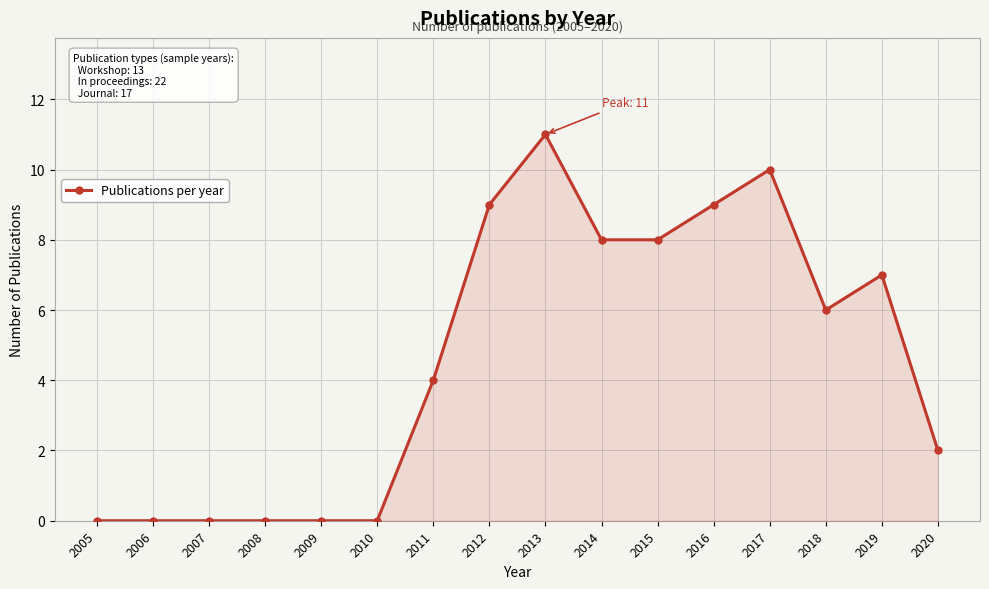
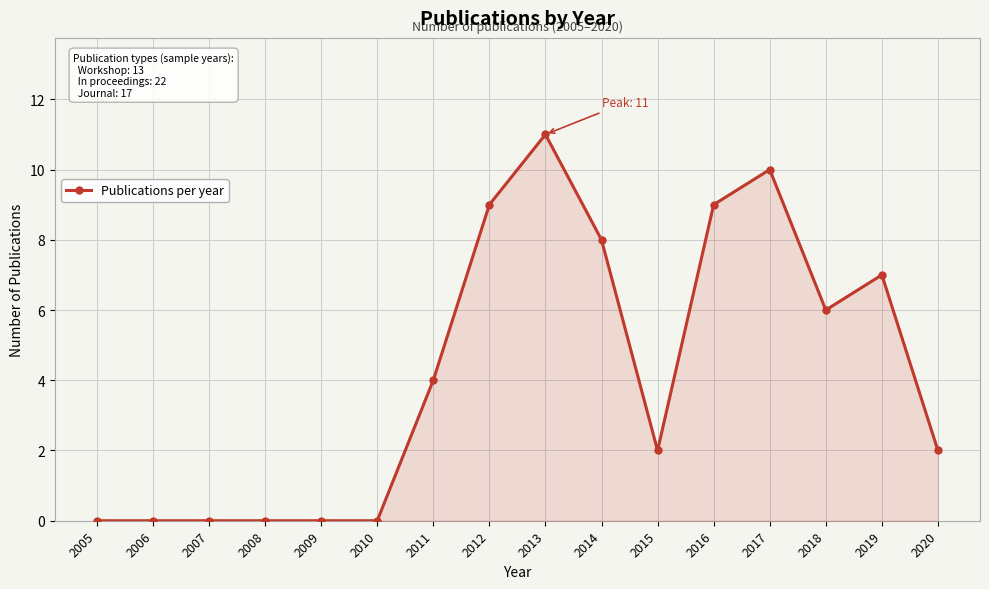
  {
    "2005": 0,
    "2006": 0,
    "2007": 0,
    "2008": 0,
    "2009": 0,
    "2010": 0,
    "2011": 4,
    "2012": 9,
    "2014": 8,
-   "2015": 8,
+   "2015": 2,
    "2016": 9,
    "2017": 10,
    "2018": 6,
    "2019": 7,
    "2020": 2
  }
